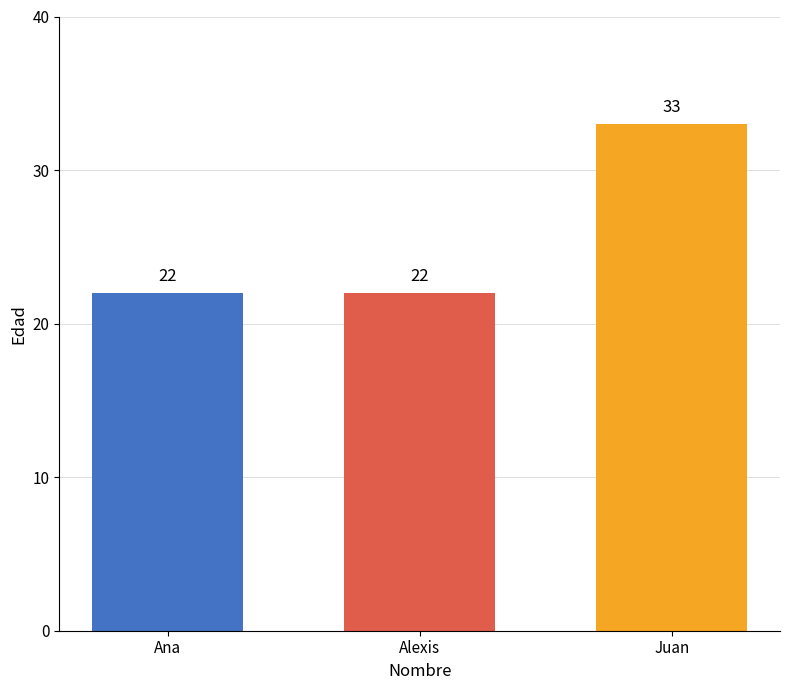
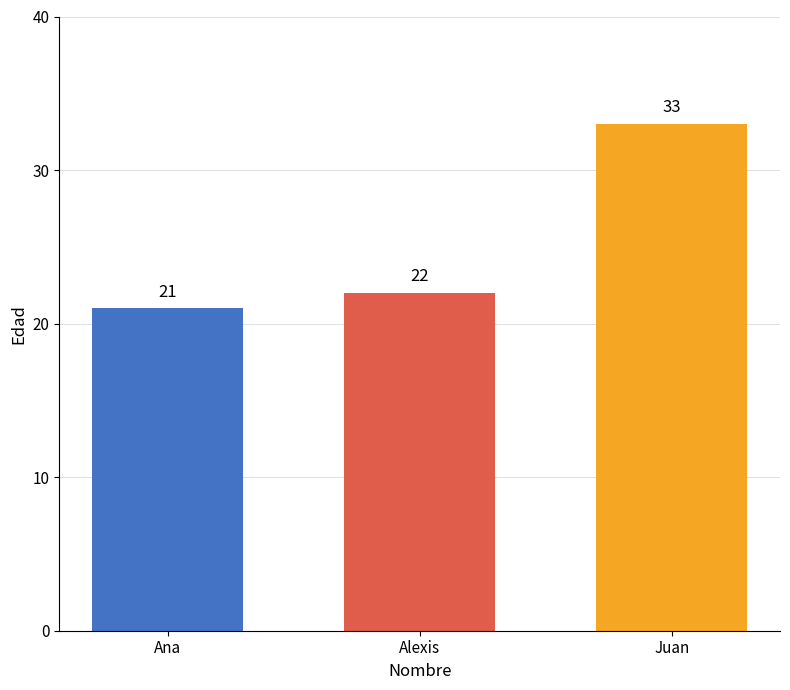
  {
-   "Ana": 22,
+   "Ana": 21,
    "Alexis": 22,
    "Juan": 33
  }
